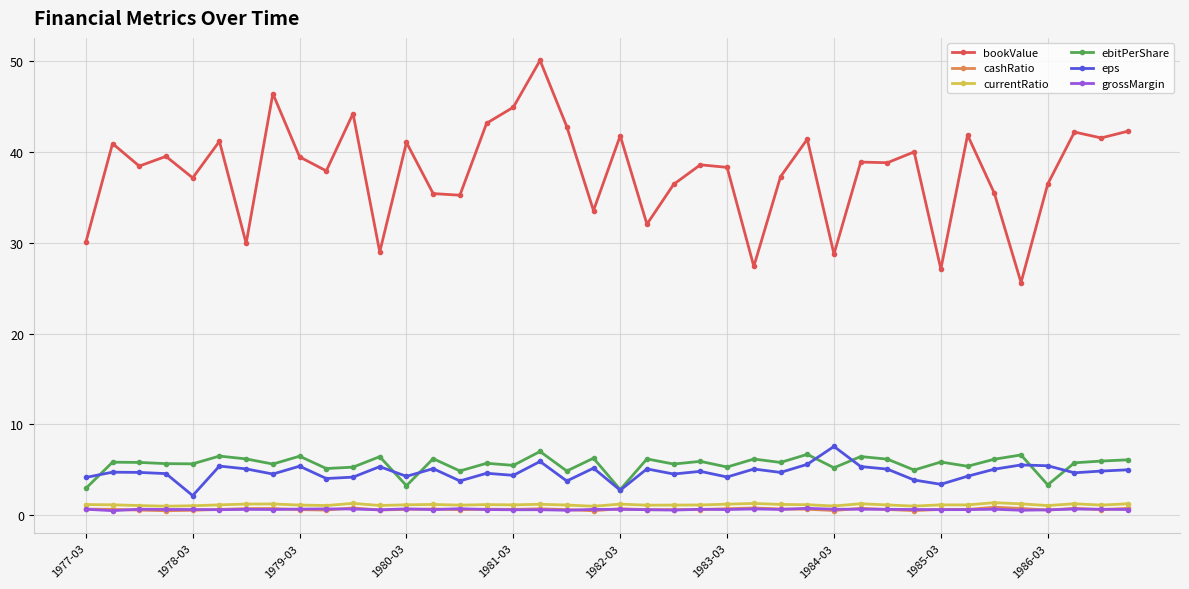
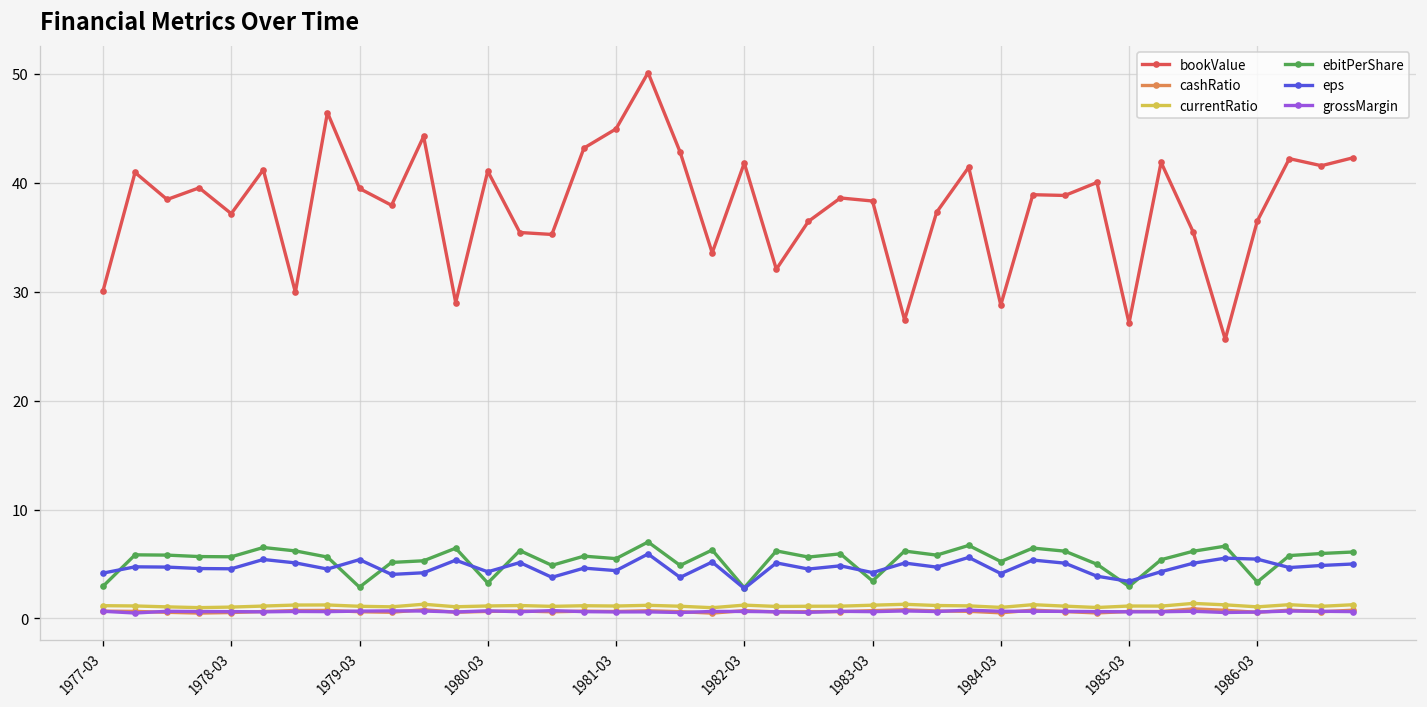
  {
    "currentRatio": {
      "1977-03": 1,
      "1978-03": 1,
      "1979-03": 1,
      "1980-03": 1,
      "1981-03": 1,
      "1982-03": 1,
      "1983-03": 1,
      "1984-03": 1,
      "1985-03": 1,
      "1986-03": 1
    },
    "ebitPerShare": {
      "1977-03": 3,
      "1978-03": 6,
-     "1979-03": 7,
+     "1979-03": 3,
      "1980-03": 3,
      "1981-03": 5,
-     "1983-03": 5,
+     "1983-03": 3,
      "1984-03": 5,
-     "1985-03": 6,
+     "1985-03": 3,
      "1986-03": 3
    },
    "eps": {
      "1977-03": 4,
-     "1978-03": 2,
+     "1978-03": 5,
      "1979-03": 5,
      "1980-03": 4,
      "1981-03": 4,
      "1983-03": 4,
-     "1984-03": 8,
+     "1984-03": 4,
      "1985-03": 3,
      "1986-03": 5
    }
  }
